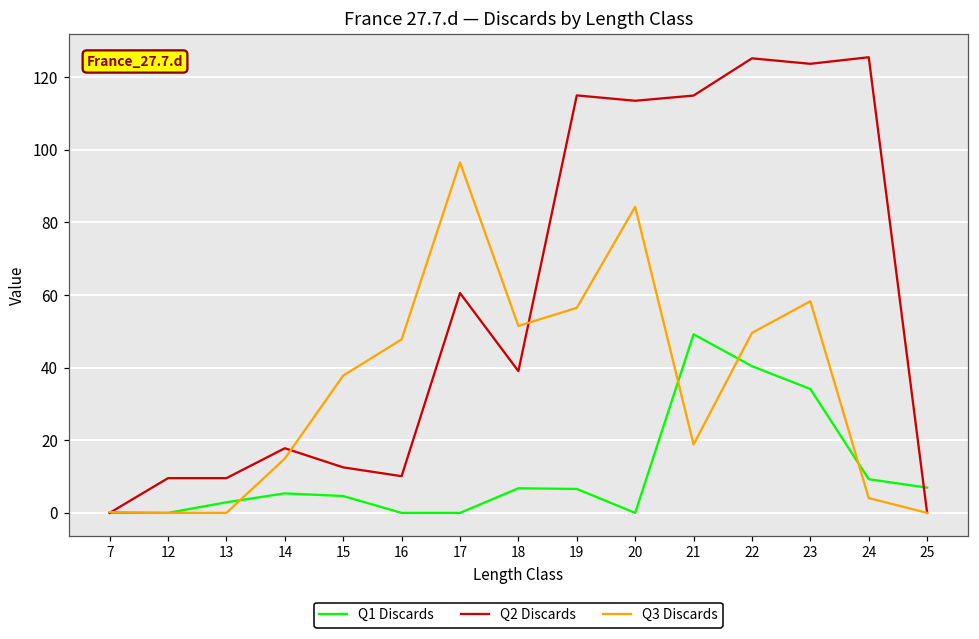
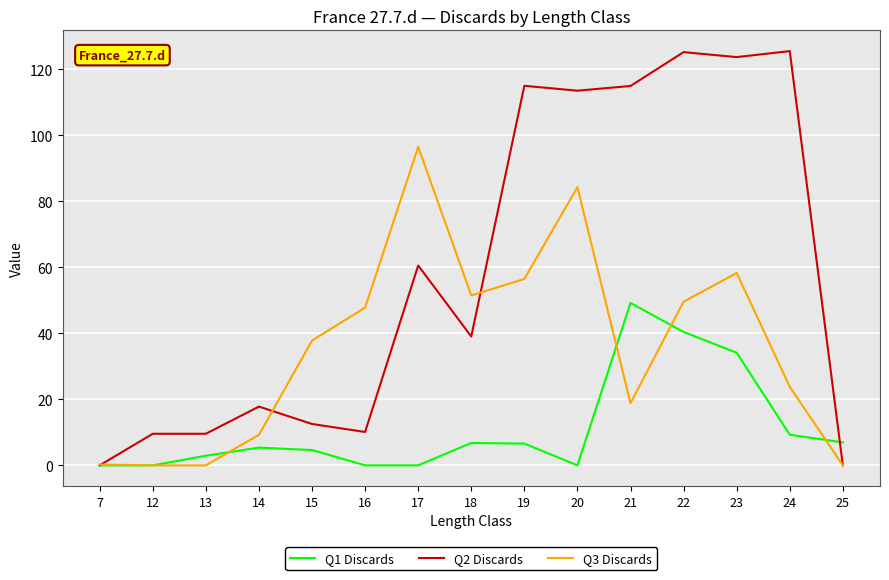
  {
    "Q1 Discards": {
      "13": 3,
      "14": 5,
      "15": 5,
      "16": 0,
      "17": 0,
      "18": 7,
      "19": 7,
      "20": 0,
      "21": 49,
      "22": 40,
      "23": 34,
      "24": 9,
      "25": 7
    },
    "Q2 Discards": {
      "12": 10,
      "13": 10,
      "14": 18,
      "15": 13,
      "16": 10,
      "17": 61,
      "18": 39,
      "19": 115,
      "20": 114,
      "21": 115,
      "22": 125,
      "23": 124,
      "24": 125
    },
    "Q3 Discards": {
      "13": 0,
-     "14": 15,
+     "14": 9,
      "15": 38,
      "16": 48,
      "17": 97,
      "18": 51,
      "19": 56,
      "20": 84,
      "21": 19,
      "22": 50,
      "23": 58,
-     "24": 4
+     "24": 24
    }
  }
